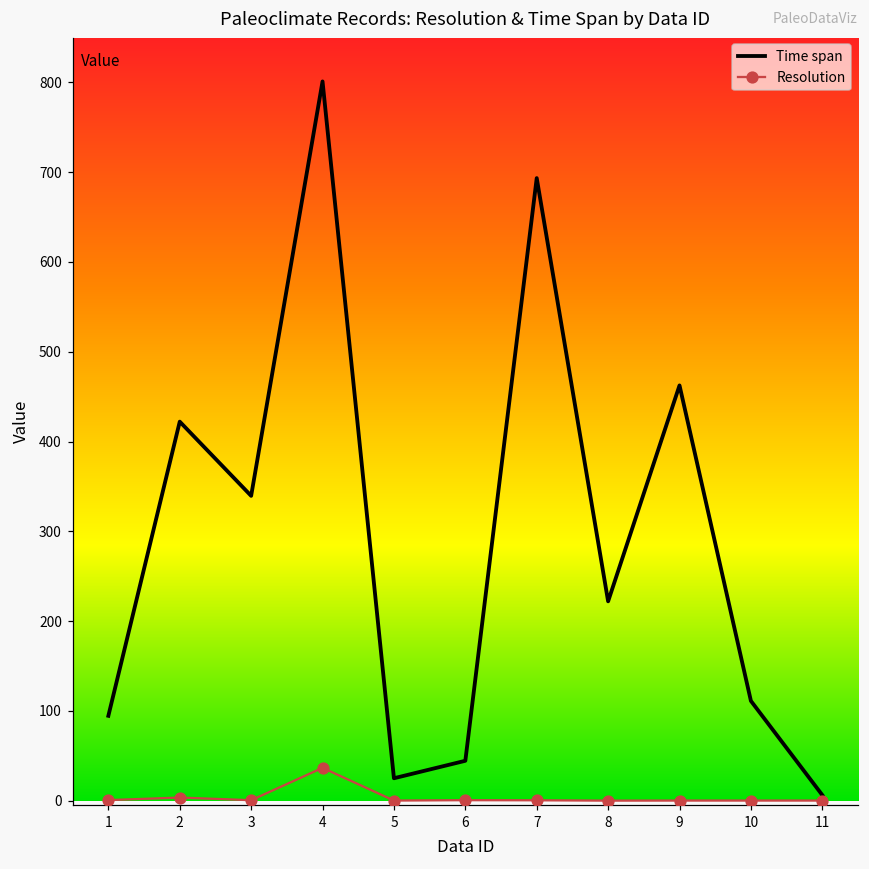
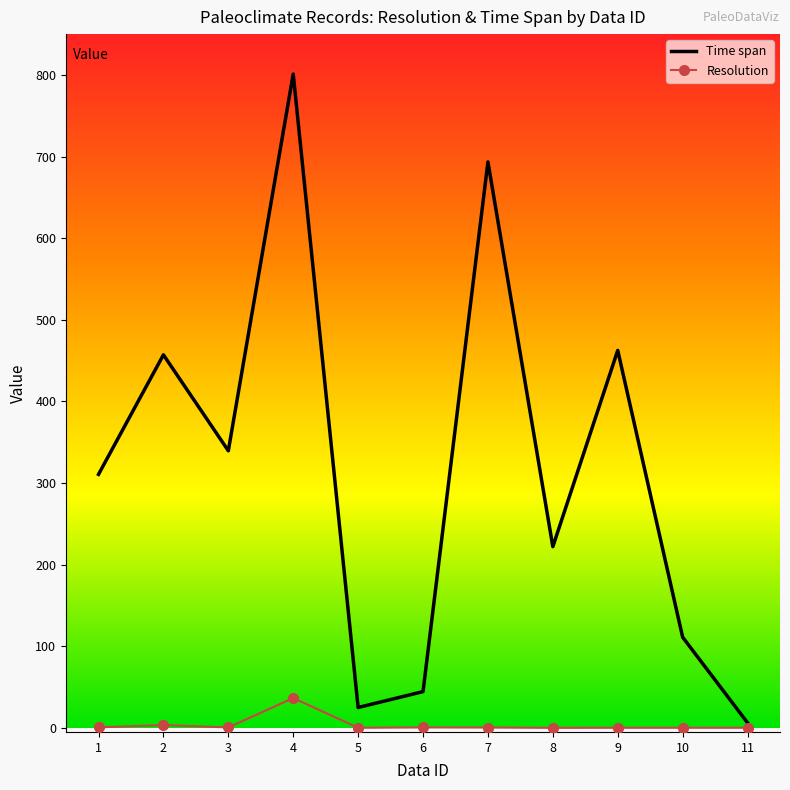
  {
    "Time span": {
-     "1": 90,
-     "2": 420,
+     "1": 310,
+     "2": 460,
      "3": 340,
      "4": 800,
      "5": 20,
      "6": 40,
      "7": 690,
      "8": 220,
      "9": 460,
      "10": 110,
      "11": 10
    },
    "Resolution": {
      "1": 0,
      "2": 0,
      "3": 0,
      "4": 40,
      "5": 0,
      "6": 0,
      "7": 0,
      "8": 0,
      "9": 0,
      "10": 0,
      "11": 0
    }
  }
